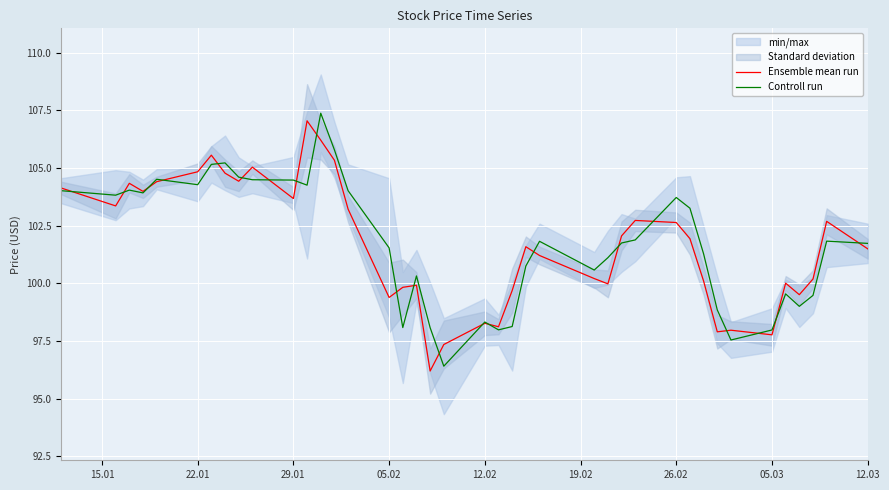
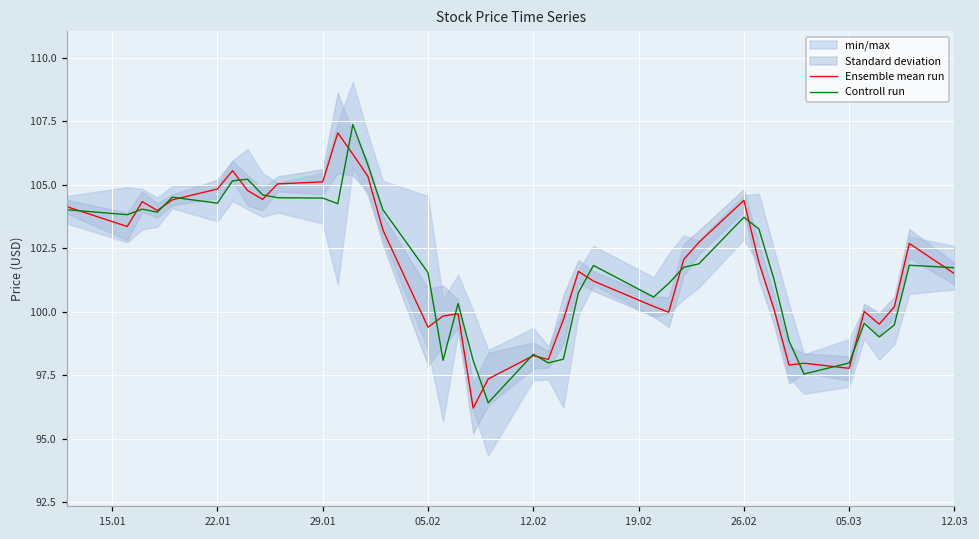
  {
    "Ensemble mean run": {
      "22.01": 104.8,
-     "29.01": 103.7,
+     "29.01": 105.1,
      "05.02": 99.4,
-     "26.02": 102.6,
+     "26.02": 104.4,
      "05.03": 97.8,
      "12.03": 101.5
    },
    "Controll run": {
      "22.01": 104.3,
      "29.01": 104.5,
      "05.02": 101.5,
      "26.02": 103.7,
      "05.03": 98.0,
      "12.03": 101.7
    }
  }
